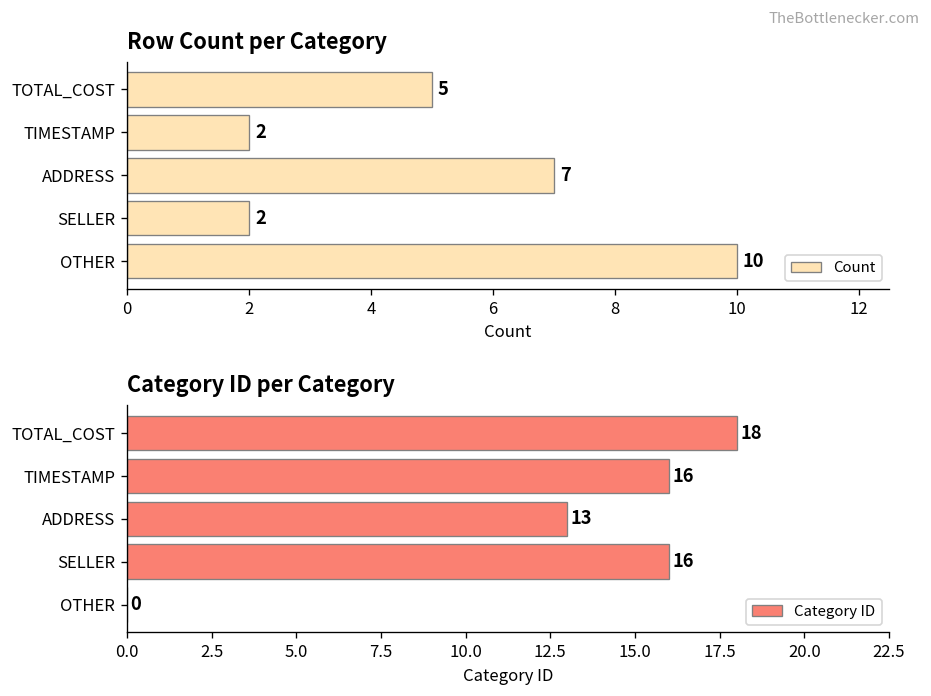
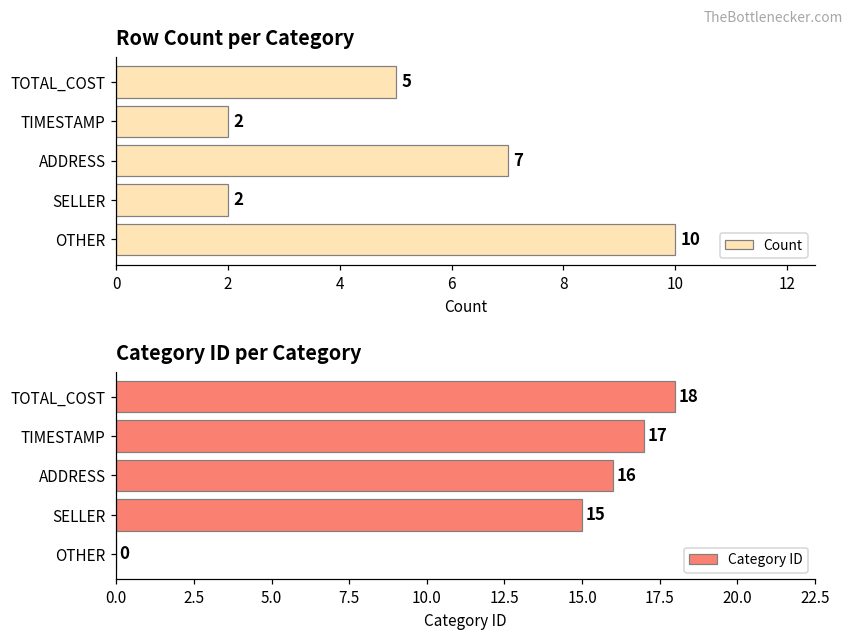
  {
    "Row Count per Category": {
      "TOTAL_COST": 5,
      "TIMESTAMP": 2,
      "ADDRESS": 7,
      "SELLER": 2,
      "OTHER": 10
    },
    "Category ID per Category": {
      "TOTAL_COST": 18,
-     "TIMESTAMP": 16,
-     "ADDRESS": 13,
-     "SELLER": 16,
+     "TIMESTAMP": 17,
+     "ADDRESS": 16,
+     "SELLER": 15,
      "OTHER": 0
    }
  }
